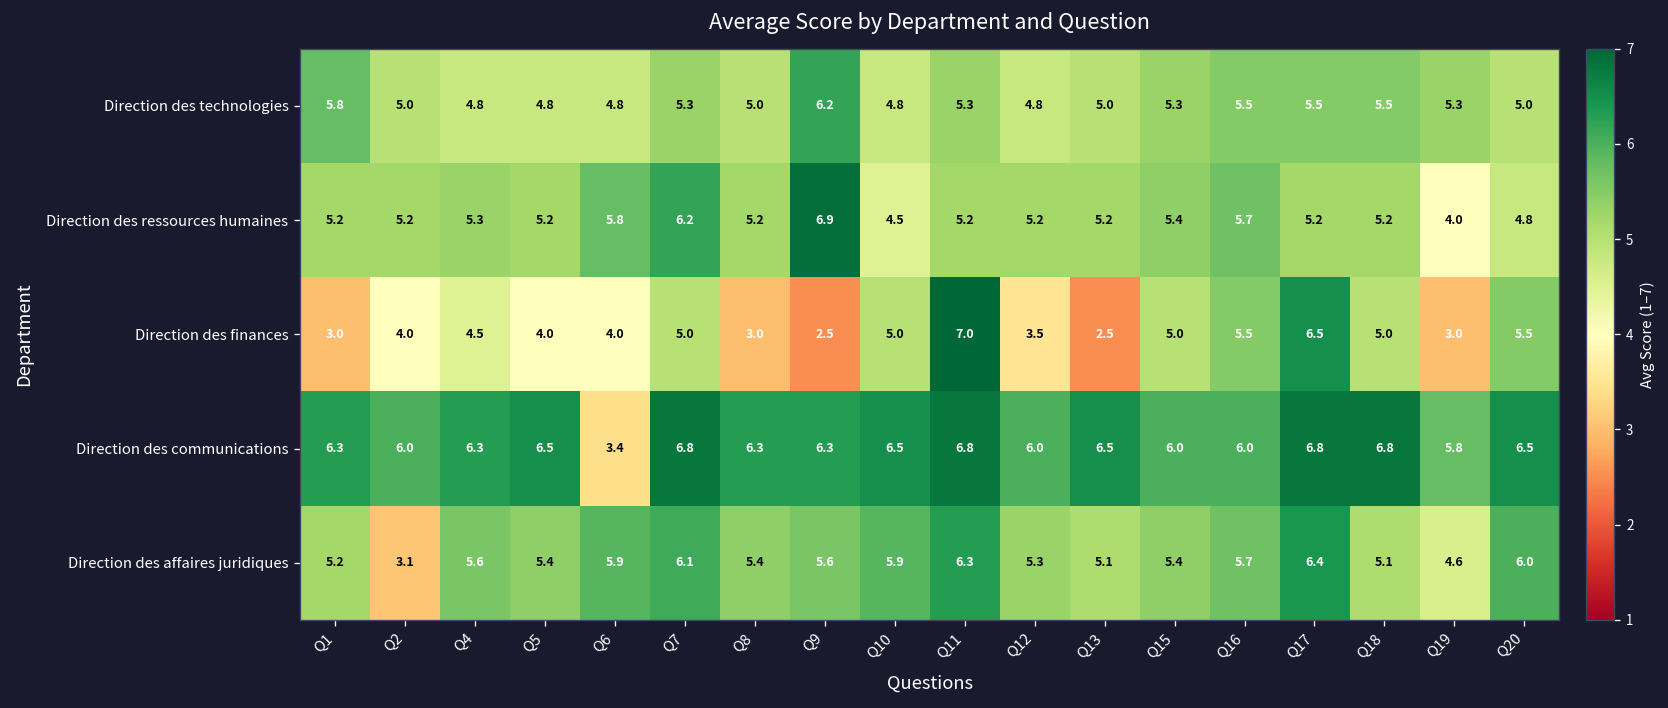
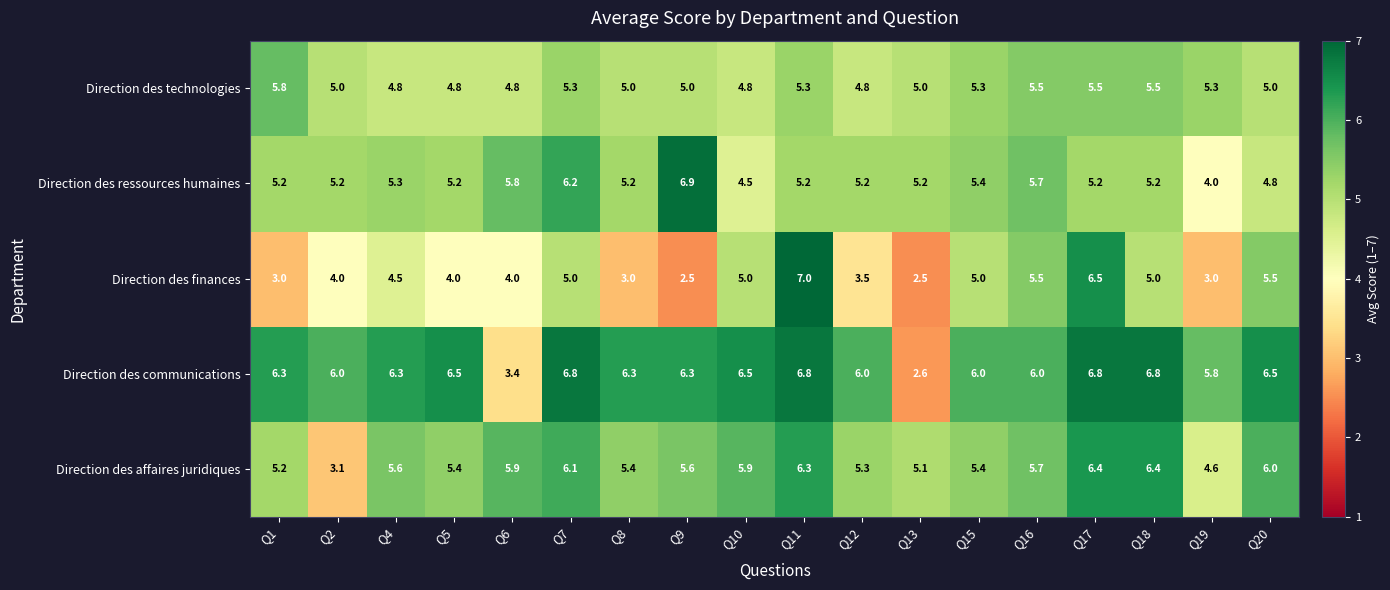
  {
    "Direction des technologies": {
      "Q1": 5.8,
      "Q2": 5.0,
      "Q4": 4.8,
      "Q5": 4.8,
      "Q6": 4.8,
      "Q7": 5.3,
      "Q8": 5.0,
-     "Q9": 6.2,
+     "Q9": 5.0,
      "Q10": 4.8,
      "Q11": 5.3,
      "Q12": 4.8,
      "Q13": 5.0,
      "Q15": 5.3,
      "Q16": 5.5,
      "Q17": 5.5,
      "Q18": 5.5,
      "Q19": 5.3,
      "Q20": 5.0
    },
    "Direction des ressources humaines": {
      "Q1": 5.2,
      "Q2": 5.2,
      "Q4": 5.3,
      "Q5": 5.2,
      "Q6": 5.8,
      "Q7": 6.2,
      "Q8": 5.2,
      "Q9": 6.9,
      "Q10": 4.5,
      "Q11": 5.2,
      "Q12": 5.2,
      "Q13": 5.2,
      "Q15": 5.4,
      "Q16": 5.7,
      "Q17": 5.2,
      "Q18": 5.2,
      "Q19": 4.0,
      "Q20": 4.8
    },
    "Direction des finances": {
      "Q1": 3.0,
      "Q2": 4.0,
      "Q4": 4.5,
      "Q5": 4.0,
      "Q6": 4.0,
      "Q7": 5.0,
      "Q8": 3.0,
      "Q9": 2.5,
      "Q10": 5.0,
      "Q11": 7.0,
      "Q12": 3.5,
      "Q13": 2.5,
      "Q15": 5.0,
      "Q16": 5.5,
      "Q17": 6.5,
      "Q18": 5.0,
      "Q19": 3.0,
      "Q20": 5.5
    },
    "Direction des communications": {
      "Q1": 6.3,
      "Q2": 6.0,
      "Q4": 6.3,
      "Q5": 6.5,
      "Q6": 3.4,
      "Q7": 6.8,
      "Q8": 6.3,
      "Q9": 6.3,
      "Q10": 6.5,
      "Q11": 6.8,
      "Q12": 6.0,
-     "Q13": 6.5,
+     "Q13": 2.6,
      "Q15": 6.0,
      "Q16": 6.0,
      "Q17": 6.8,
      "Q18": 6.8,
      "Q19": 5.8,
      "Q20": 6.5
    },
    "Direction des affaires juridiques": {
      "Q1": 5.2,
      "Q2": 3.1,
      "Q4": 5.6,
      "Q5": 5.4,
      "Q6": 5.9,
      "Q7": 6.1,
      "Q8": 5.4,
      "Q9": 5.6,
      "Q10": 5.9,
      "Q11": 6.3,
      "Q12": 5.3,
      "Q13": 5.1,
      "Q15": 5.4,
      "Q16": 5.7,
      "Q17": 6.4,
-     "Q18": 5.1,
+     "Q18": 6.4,
      "Q19": 4.6,
      "Q20": 6.0
    }
  }
